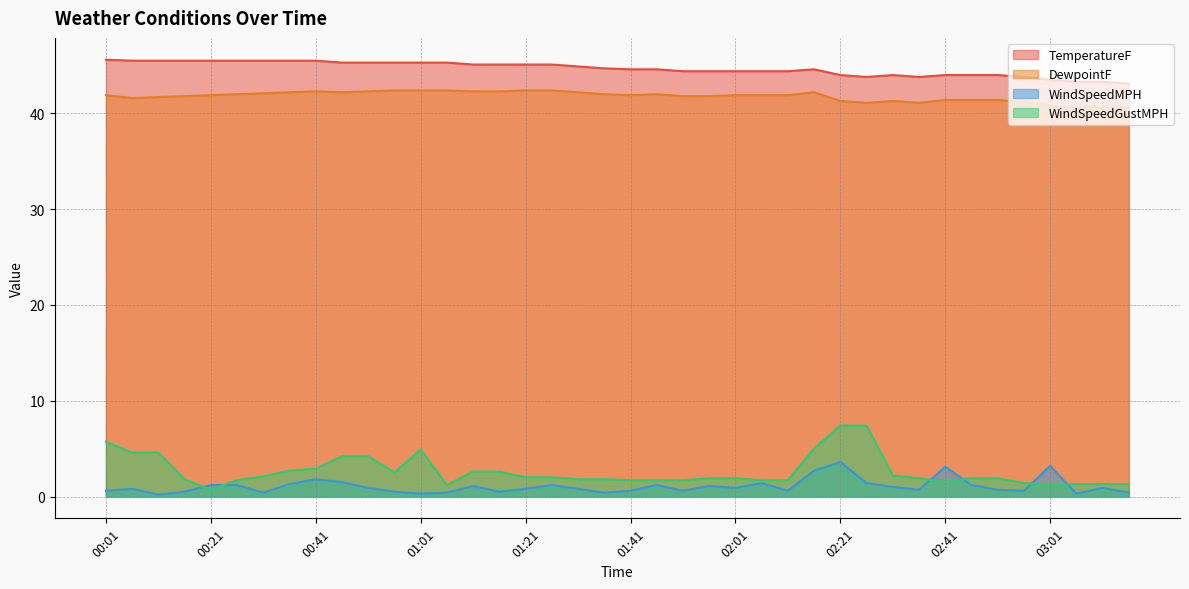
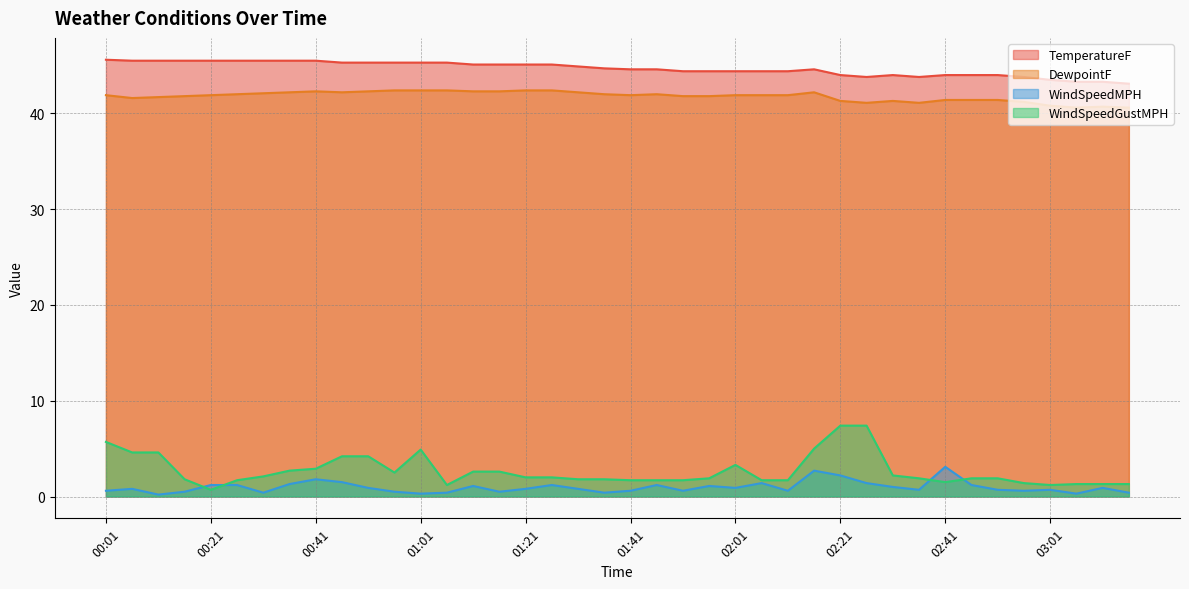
  {
    "WindSpeedMPH": {
      "00:01": 1,
      "00:21": 1,
      "00:41": 2,
      "01:01": 0,
      "01:21": 1,
      "01:41": 1,
      "02:01": 1,
-     "02:21": 4,
+     "02:21": 2,
      "02:41": 3,
-     "03:01": 3
+     "03:01": 1
    },
    "WindSpeedGustMPH": {
      "00:01": 6,
      "00:21": 1,
      "00:41": 3,
      "01:01": 5,
      "01:21": 2,
      "01:41": 2,
-     "02:01": 2,
+     "02:01": 3,
      "02:21": 7,
      "02:41": 2,
      "03:01": 1
    }
  }
